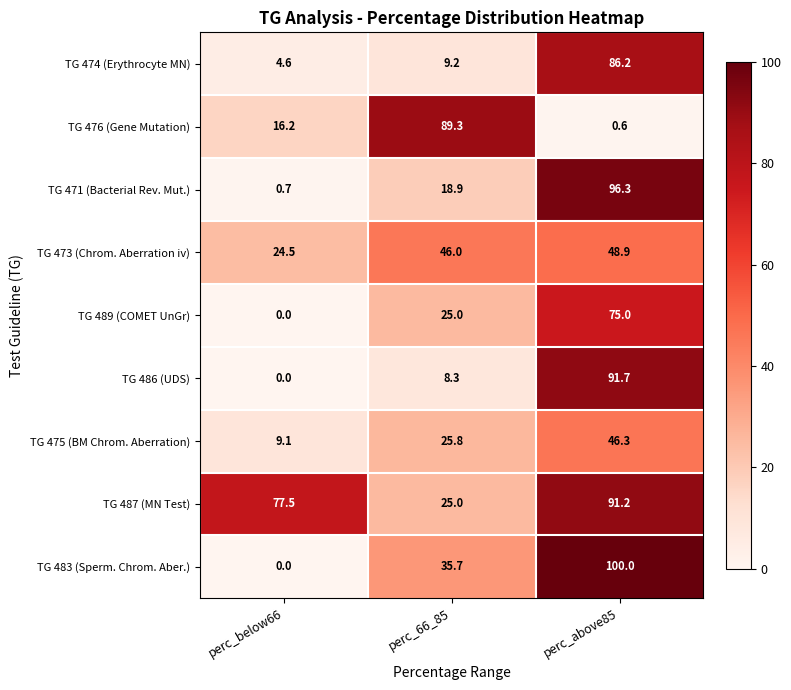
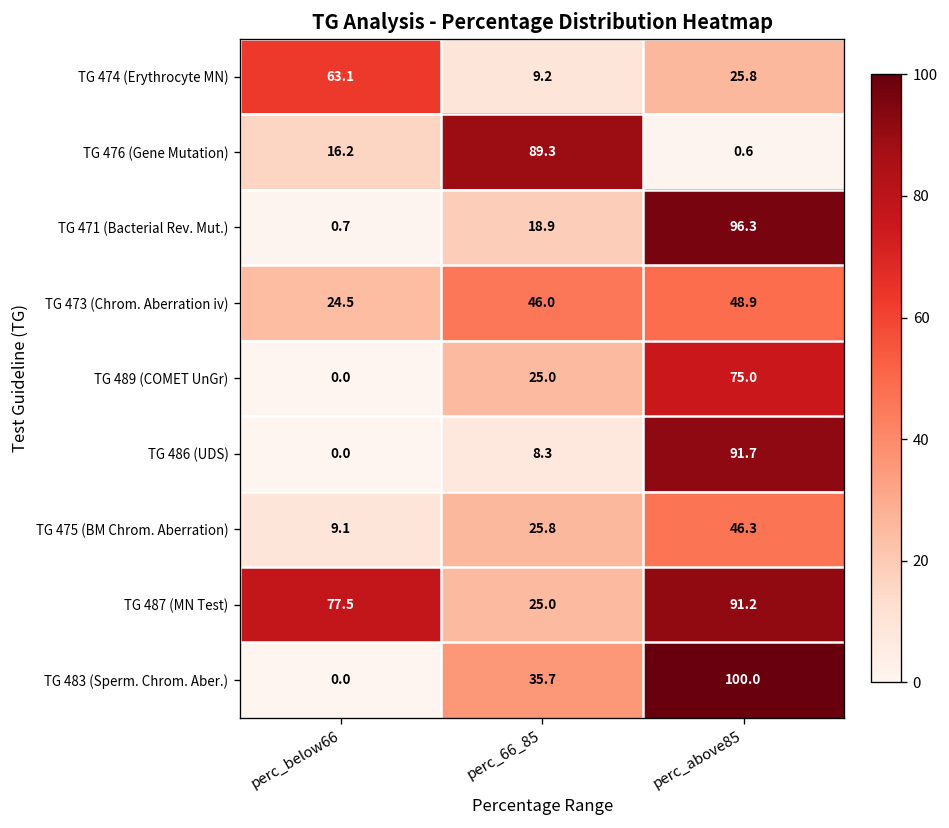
  {
    "TG 474 (Erythrocyte MN)": {
-     "perc_below66": 4.6,
+     "perc_below66": 63.1,
      "perc_66_85": 9.2,
-     "perc_above85": 86.2
+     "perc_above85": 25.8
    },
    "TG 476 (Gene Mutation)": {
      "perc_below66": 16.2,
      "perc_66_85": 89.3,
      "perc_above85": 0.6
    },
    "TG 471 (Bacterial Rev. Mut.)": {
      "perc_below66": 0.7,
      "perc_66_85": 18.9,
      "perc_above85": 96.3
    },
    "TG 473 (Chrom. Aberration iv)": {
      "perc_below66": 24.5,
      "perc_66_85": 46.0,
      "perc_above85": 48.9
    },
    "TG 489 (COMET UnGr)": {
      "perc_below66": 0.0,
      "perc_66_85": 25.0,
      "perc_above85": 75.0
    },
    "TG 486 (UDS)": {
      "perc_below66": 0.0,
      "perc_66_85": 8.3,
      "perc_above85": 91.7
    },
    "TG 475 (BM Chrom. Aberration)": {
      "perc_below66": 9.1,
      "perc_66_85": 25.8,
      "perc_above85": 46.3
    },
    "TG 487 (MN Test)": {
      "perc_below66": 77.5,
      "perc_66_85": 25.0,
      "perc_above85": 91.2
    },
    "TG 483 (Sperm. Chrom. Aber.)": {
      "perc_below66": 0.0,
      "perc_66_85": 35.7,
      "perc_above85": 100.0
    }
  }
